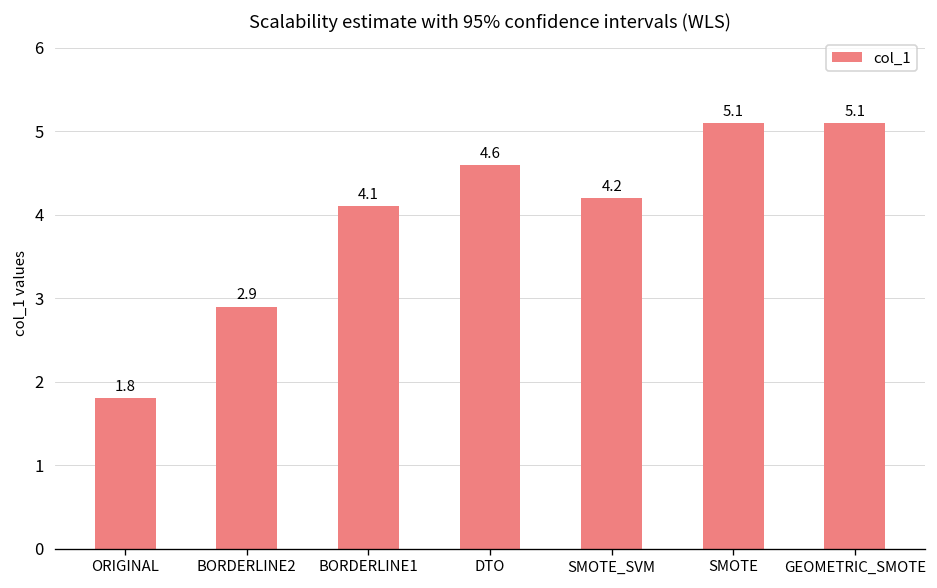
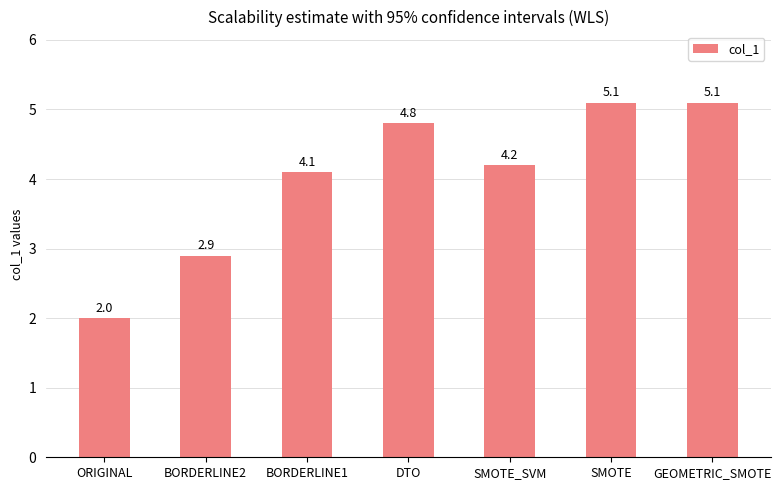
  {
-   "ORIGINAL": 1.8,
+   "ORIGINAL": 2.0,
    "BORDERLINE2": 2.9,
    "BORDERLINE1": 4.1,
-   "DTO": 4.6,
+   "DTO": 4.8,
    "SMOTE_SVM": 4.2,
    "SMOTE": 5.1,
    "GEOMETRIC_SMOTE": 5.1
  }
